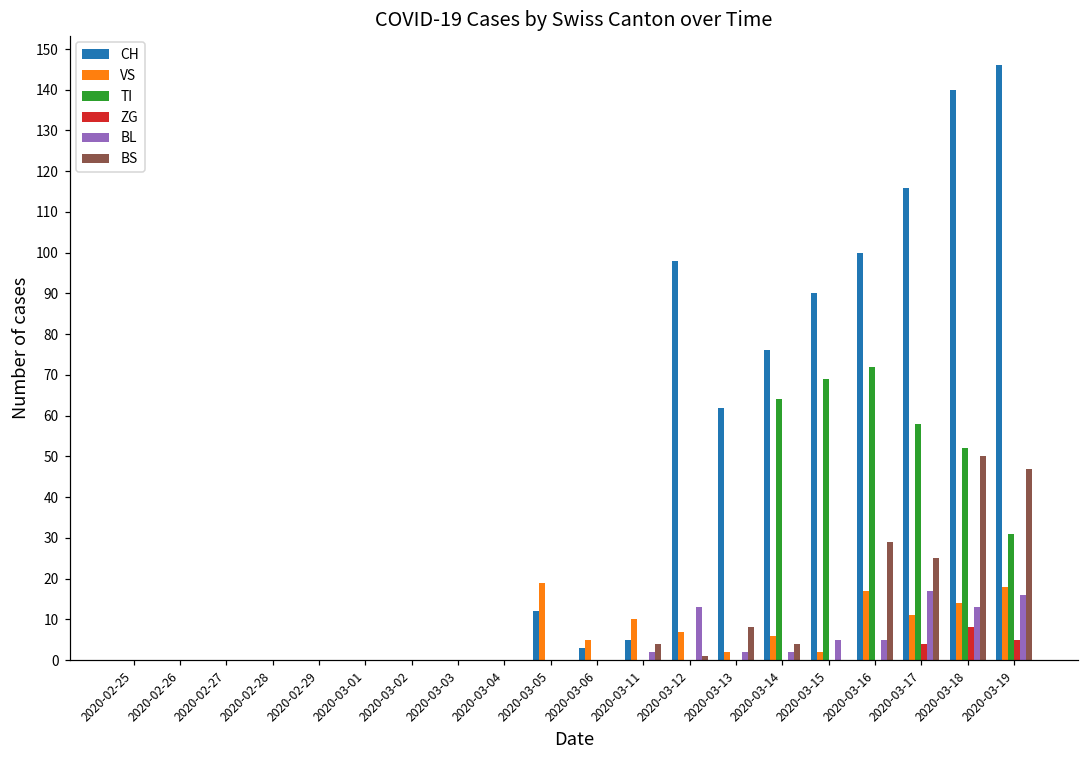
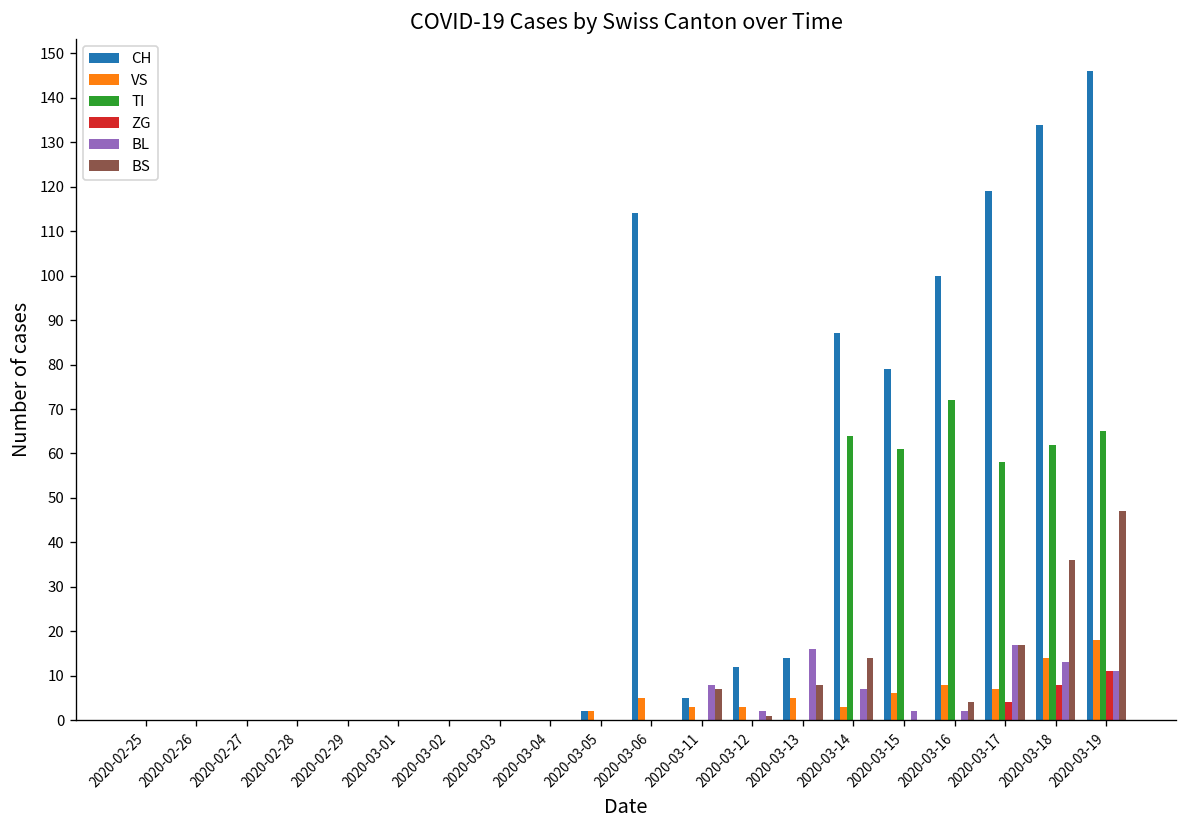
  {
    "CH": {
      "2020-02-25": 0,
      "2020-02-26": 0,
      "2020-02-27": 0,
      "2020-02-28": 0,
      "2020-02-29": 0,
      "2020-03-01": 0,
      "2020-03-02": 0,
      "2020-03-03": 0,
      "2020-03-04": 0,
-     "2020-03-05": 12,
-     "2020-03-06": 3,
+     "2020-03-05": 2,
+     "2020-03-06": 114,
      "2020-03-11": 5,
-     "2020-03-12": 98,
-     "2020-03-13": 62,
-     "2020-03-14": 76,
-     "2020-03-15": 90,
+     "2020-03-12": 12,
+     "2020-03-13": 14,
+     "2020-03-14": 87,
+     "2020-03-15": 79,
      "2020-03-16": 100,
-     "2020-03-17": 116,
-     "2020-03-18": 140,
+     "2020-03-17": 119,
+     "2020-03-18": 134,
      "2020-03-19": 146
    },
    "VS": {
      "2020-02-25": 0,
      "2020-02-26": 0,
      "2020-02-27": 0,
      "2020-02-28": 0,
      "2020-02-29": 0,
      "2020-03-01": 0,
      "2020-03-02": 0,
      "2020-03-03": 0,
      "2020-03-04": 0,
-     "2020-03-05": 19,
+     "2020-03-05": 2,
      "2020-03-06": 5,
-     "2020-03-11": 10,
-     "2020-03-12": 7,
-     "2020-03-13": 2,
-     "2020-03-14": 6,
-     "2020-03-15": 2,
-     "2020-03-16": 17,
-     "2020-03-17": 11,
+     "2020-03-11": 3,
+     "2020-03-12": 3,
+     "2020-03-13": 5,
+     "2020-03-14": 3,
+     "2020-03-15": 6,
+     "2020-03-16": 8,
+     "2020-03-17": 7,
      "2020-03-18": 14,
      "2020-03-19": 18
    },
    "TI": {
      "2020-02-25": 0,
      "2020-02-26": 0,
      "2020-02-27": 0,
      "2020-02-28": 0,
      "2020-02-29": 0,
      "2020-03-01": 0,
      "2020-03-02": 0,
      "2020-03-03": 0,
      "2020-03-04": 0,
      "2020-03-05": 0,
      "2020-03-06": 0,
      "2020-03-11": 0,
      "2020-03-12": 0,
      "2020-03-13": 0,
      "2020-03-14": 64,
-     "2020-03-15": 69,
+     "2020-03-15": 61,
      "2020-03-16": 72,
      "2020-03-17": 58,
-     "2020-03-18": 52,
-     "2020-03-19": 31
+     "2020-03-18": 62,
+     "2020-03-19": 65
    },
    "ZG": {
      "2020-02-25": 0,
      "2020-02-26": 0,
      "2020-02-27": 0,
      "2020-02-28": 0,
      "2020-02-29": 0,
      "2020-03-01": 0,
      "2020-03-02": 0,
      "2020-03-03": 0,
      "2020-03-04": 0,
      "2020-03-05": 0,
      "2020-03-06": 0,
      "2020-03-11": 0,
      "2020-03-12": 0,
      "2020-03-13": 0,
      "2020-03-14": 0,
      "2020-03-15": 0,
      "2020-03-16": 0,
      "2020-03-17": 4,
      "2020-03-18": 8,
-     "2020-03-19": 5
+     "2020-03-19": 11
    },
    "BL": {
      "2020-02-25": 0,
      "2020-02-26": 0,
      "2020-02-27": 0,
      "2020-02-28": 0,
      "2020-02-29": 0,
      "2020-03-01": 0,
      "2020-03-02": 0,
      "2020-03-03": 0,
      "2020-03-04": 0,
      "2020-03-05": 0,
      "2020-03-06": 0,
-     "2020-03-11": 2,
-     "2020-03-12": 13,
-     "2020-03-13": 2,
-     "2020-03-14": 2,
-     "2020-03-15": 5,
-     "2020-03-16": 5,
+     "2020-03-11": 8,
+     "2020-03-12": 2,
+     "2020-03-13": 16,
+     "2020-03-14": 7,
+     "2020-03-15": 2,
+     "2020-03-16": 2,
      "2020-03-17": 17,
      "2020-03-18": 13,
-     "2020-03-19": 16
+     "2020-03-19": 11
    },
    "BS": {
      "2020-02-25": 0,
      "2020-02-26": 0,
      "2020-02-27": 0,
      "2020-02-28": 0,
      "2020-02-29": 0,
      "2020-03-01": 0,
      "2020-03-02": 0,
      "2020-03-03": 0,
      "2020-03-04": 0,
      "2020-03-05": 0,
      "2020-03-06": 0,
-     "2020-03-11": 4,
+     "2020-03-11": 7,
      "2020-03-12": 1,
      "2020-03-13": 8,
-     "2020-03-14": 4,
+     "2020-03-14": 14,
      "2020-03-15": 0,
-     "2020-03-16": 29,
-     "2020-03-17": 25,
-     "2020-03-18": 50,
+     "2020-03-16": 4,
+     "2020-03-17": 17,
+     "2020-03-18": 36,
      "2020-03-19": 47
    }
  }
